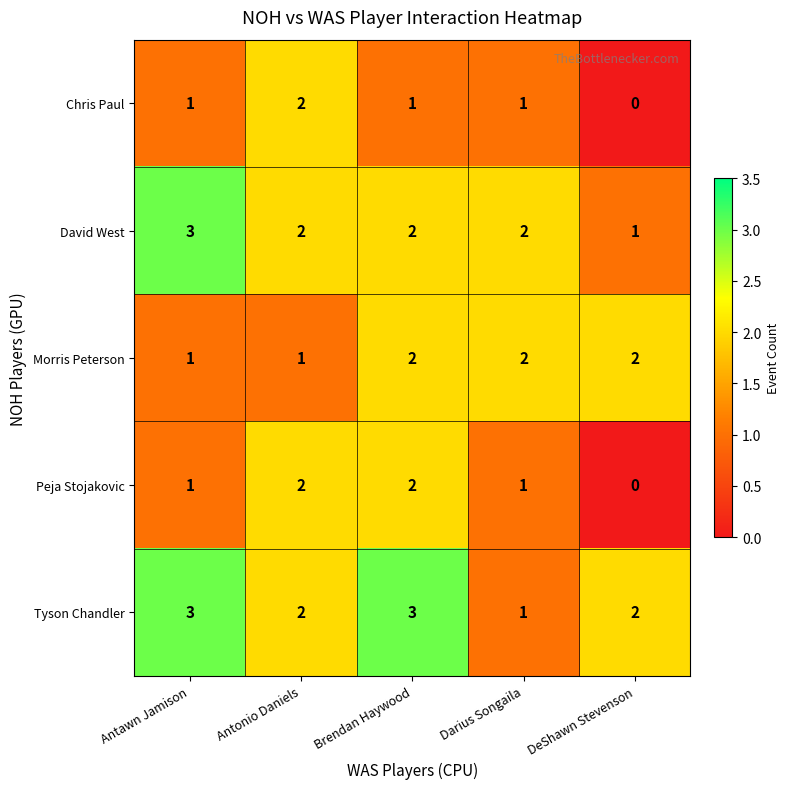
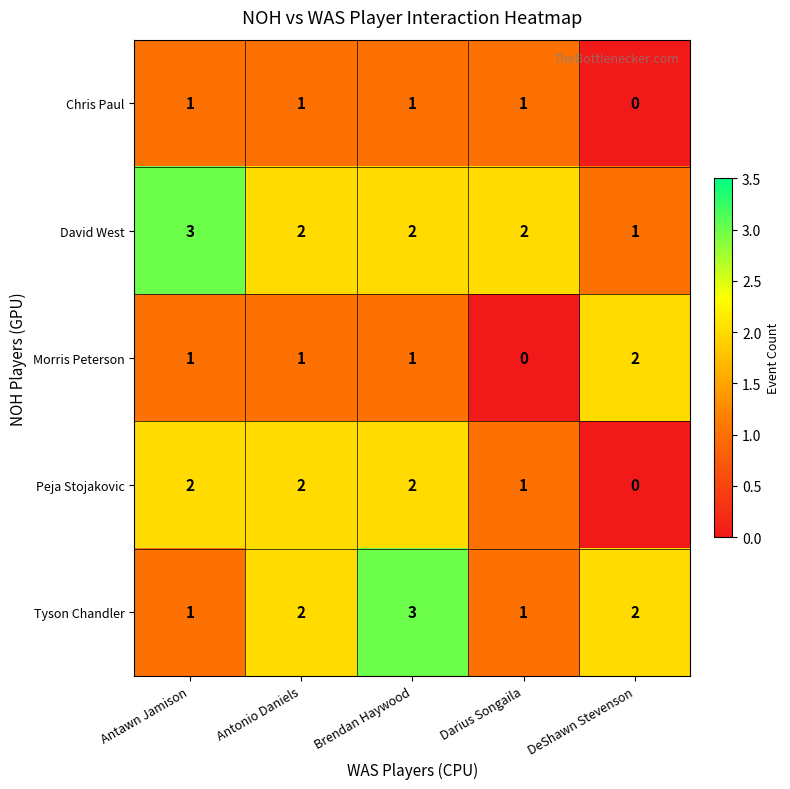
  {
    "Chris Paul": {
      "Antawn Jamison": 1,
-     "Antonio Daniels": 2,
+     "Antonio Daniels": 1,
      "Brendan Haywood": 1,
      "Darius Songaila": 1
    },
    "David West": {
      "Antawn Jamison": 3,
      "Antonio Daniels": 2,
      "Brendan Haywood": 2,
      "Darius Songaila": 2,
      "DeShawn Stevenson": 1
    },
    "Morris Peterson": {
      "Antawn Jamison": 1,
      "Antonio Daniels": 1,
-     "Brendan Haywood": 2,
-     "Darius Songaila": 2,
+     "Brendan Haywood": 1,
+     "Darius Songaila": 0,
      "DeShawn Stevenson": 2
    },
    "Peja Stojakovic": {
-     "Antawn Jamison": 1,
+     "Antawn Jamison": 2,
      "Antonio Daniels": 2,
      "Brendan Haywood": 2,
      "Darius Songaila": 1,
      "DeShawn Stevenson": 0
    },
    "Tyson Chandler": {
-     "Antawn Jamison": 3,
+     "Antawn Jamison": 1,
      "Antonio Daniels": 2,
      "Brendan Haywood": 3,
      "Darius Songaila": 1,
      "DeShawn Stevenson": 2
    }
  }
